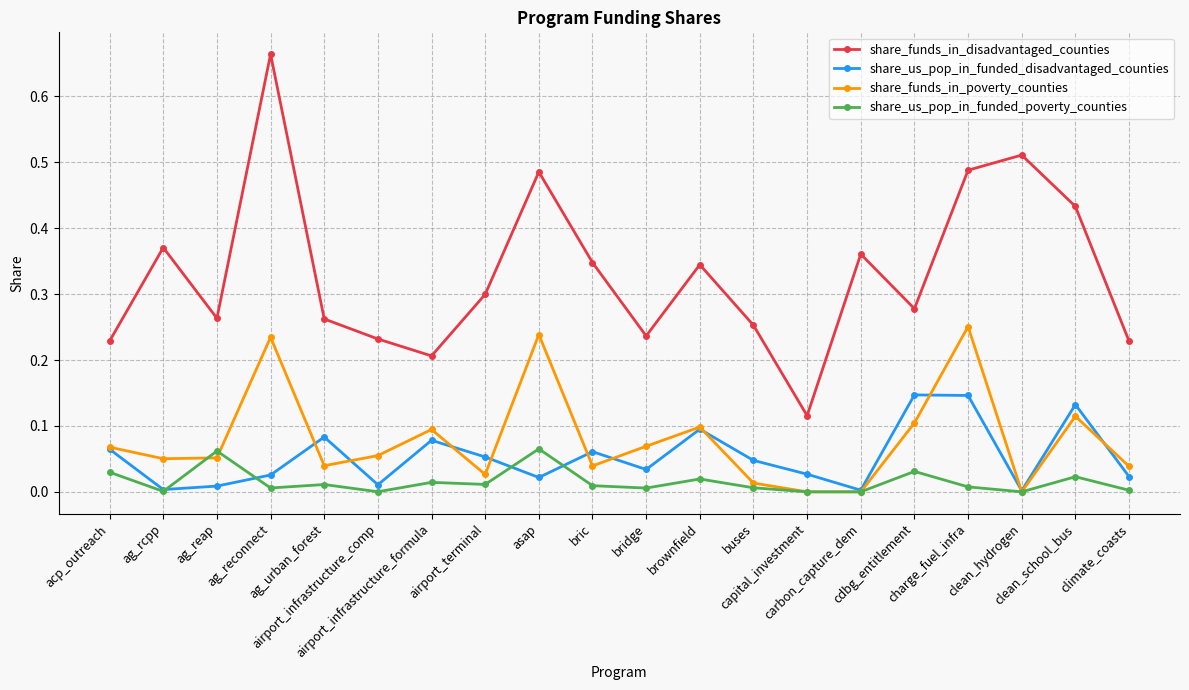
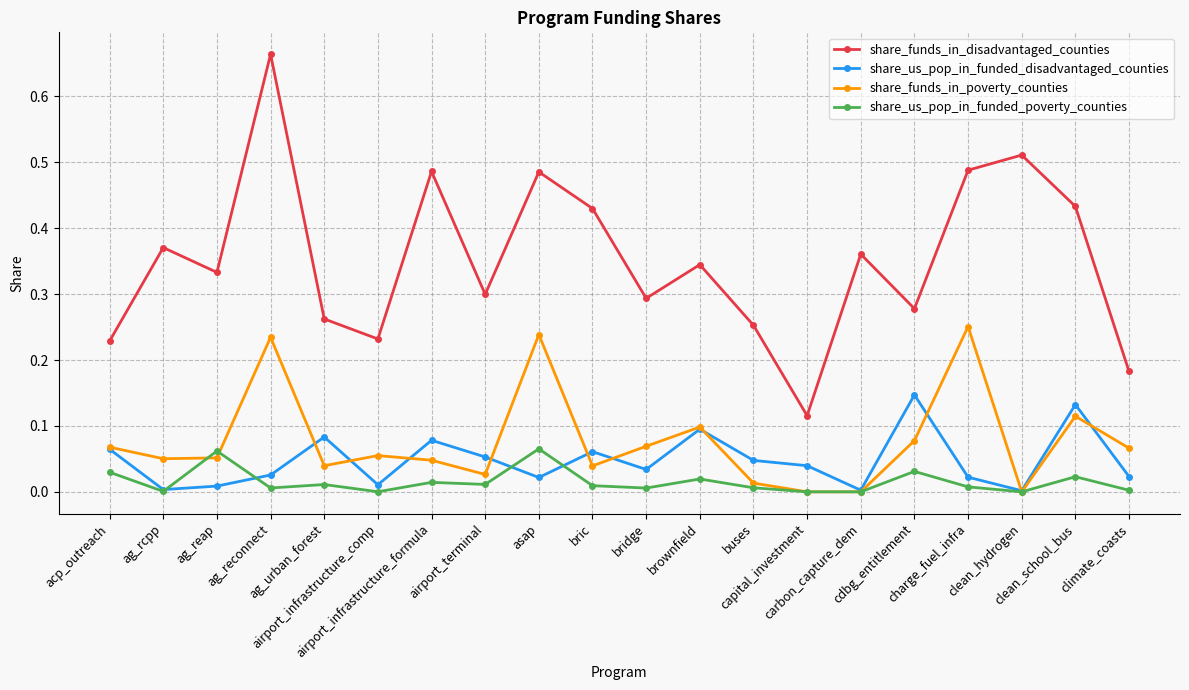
  {
    "share_funds_in_disadvantaged_counties": {
      "acp_outreach": 0.23,
      "ag_rcpp": 0.37,
-     "ag_reap": 0.26,
+     "ag_reap": 0.33,
      "ag_reconnect": 0.66,
      "ag_urban_forest": 0.26,
      "airport_infrastructure_comp": 0.23,
-     "airport_infrastructure_formula": 0.21,
+     "airport_infrastructure_formula": 0.49,
      "airport_terminal": 0.30,
      "asap": 0.49,
-     "bric": 0.35,
-     "bridge": 0.24,
+     "bric": 0.43,
+     "bridge": 0.29,
      "brownfield": 0.34,
      "buses": 0.25,
      "capital_investment": 0.12,
      "carbon_capture_dem": 0.36,
      "cdbg_entitlement": 0.28,
      "charge_fuel_infra": 0.49,
      "clean_hydrogen": 0.51,
      "clean_school_bus": 0.43,
-     "climate_coasts": 0.23
+     "climate_coasts": 0.18
    },
    "share_us_pop_in_funded_disadvantaged_counties": {
      "ag_reap": 0.01,
      "ag_reconnect": 0.03,
      "ag_urban_forest": 0.08,
      "airport_infrastructure_comp": 0.01,
      "airport_infrastructure_formula": 0.08,
      "airport_terminal": 0.05,
      "asap": 0.02,
      "bric": 0.06,
      "bridge": 0.03,
      "buses": 0.05,
-     "capital_investment": 0.03,
+     "capital_investment": 0.04,
      "cdbg_entitlement": 0.15,
-     "charge_fuel_infra": 0.15,
+     "charge_fuel_infra": 0.02,
      "clean_school_bus": 0.13,
      "climate_coasts": 0.02
    },
    "share_funds_in_poverty_counties": {
      "ag_rcpp": 0.05,
      "ag_reap": 0.05,
      "ag_reconnect": 0.23,
      "ag_urban_forest": 0.04,
      "airport_infrastructure_comp": 0.06,
-     "airport_infrastructure_formula": 0.09,
+     "airport_infrastructure_formula": 0.05,
      "airport_terminal": 0.03,
      "asap": 0.24,
      "bric": 0.04,
      "bridge": 0.07,
      "buses": 0.01,
-     "cdbg_entitlement": 0.10,
+     "cdbg_entitlement": 0.08,
      "charge_fuel_infra": 0.25,
      "clean_school_bus": 0.11,
-     "climate_coasts": 0.04
+     "climate_coasts": 0.07
    },
    "share_us_pop_in_funded_poverty_counties": {
      "acp_outreach": 0.03,
      "ag_reap": 0.06,
      "ag_reconnect": 0.01,
      "ag_urban_forest": 0.01,
      "airport_infrastructure_comp": 0.00,
      "airport_infrastructure_formula": 0.01,
      "airport_terminal": 0.01,
      "asap": 0.07,
      "bric": 0.01,
      "bridge": 0.01,
      "brownfield": 0.02,
      "buses": 0.01,
      "cdbg_entitlement": 0.03,
      "charge_fuel_infra": 0.01,
      "clean_school_bus": 0.02,
      "climate_coasts": 0.00
    }
  }
